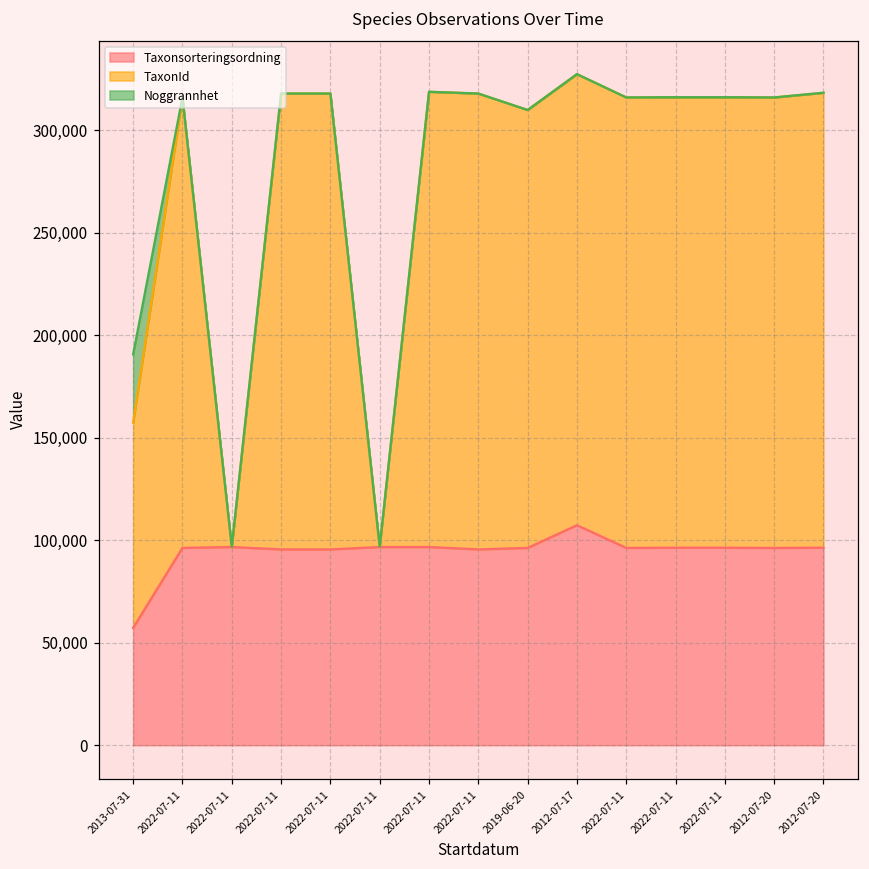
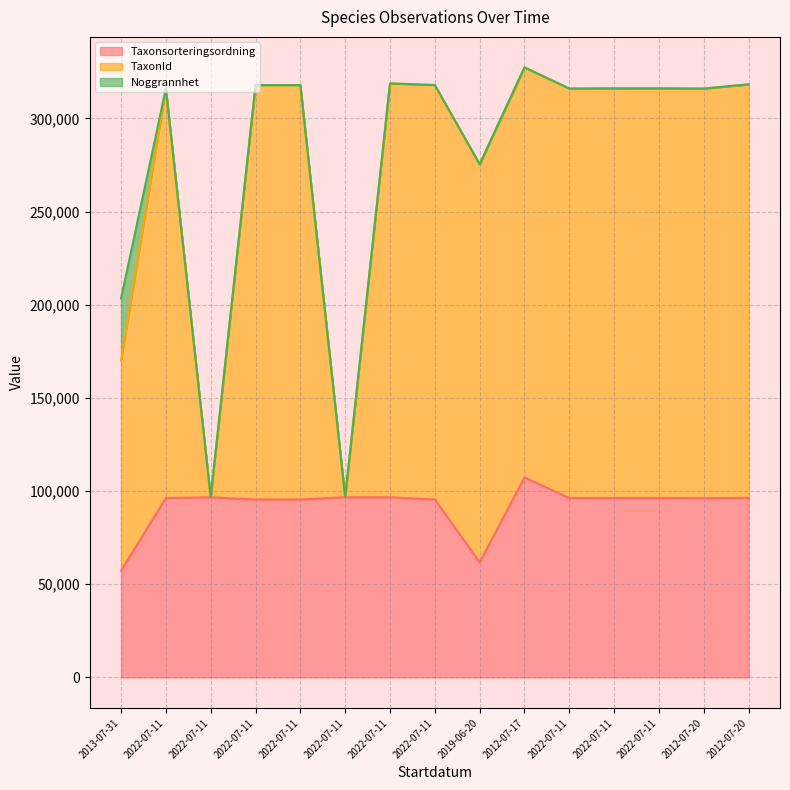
  {
    "Taxonsorteringsordning": {
      "2013-07-31": "57,000",
-     "2019-06-20": "96,000",
+     "2019-06-20": "62,000",
      "2012-07-17": "107,000"
    },
    "TaxonId": {
-     "2013-07-31": "100,000"
+     "2013-07-31": "113,000"
    },
    "Noggrannhet": {
      "2013-07-31": "33,000"
    }
  }
